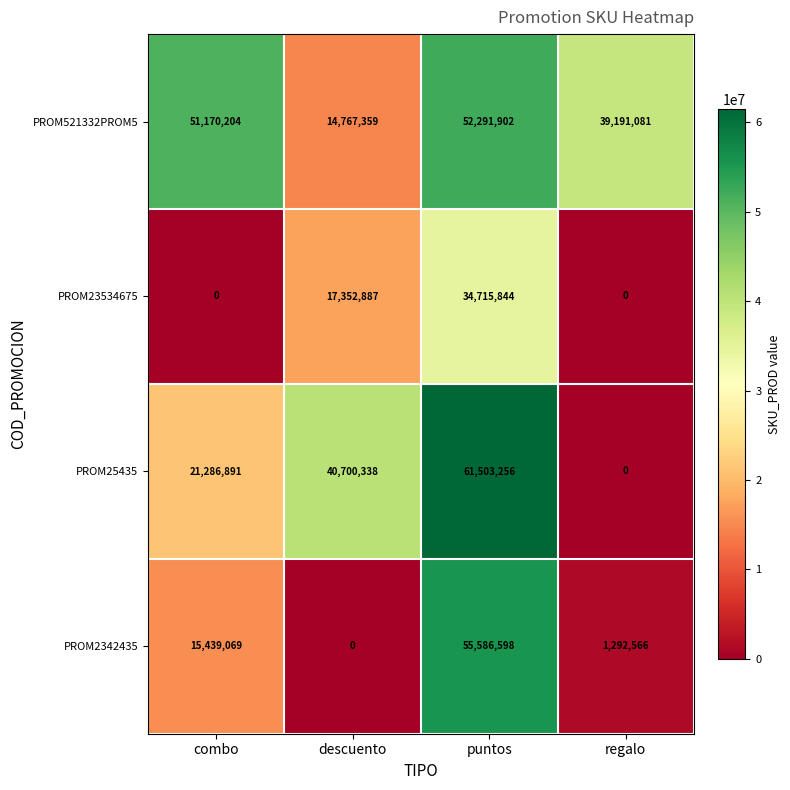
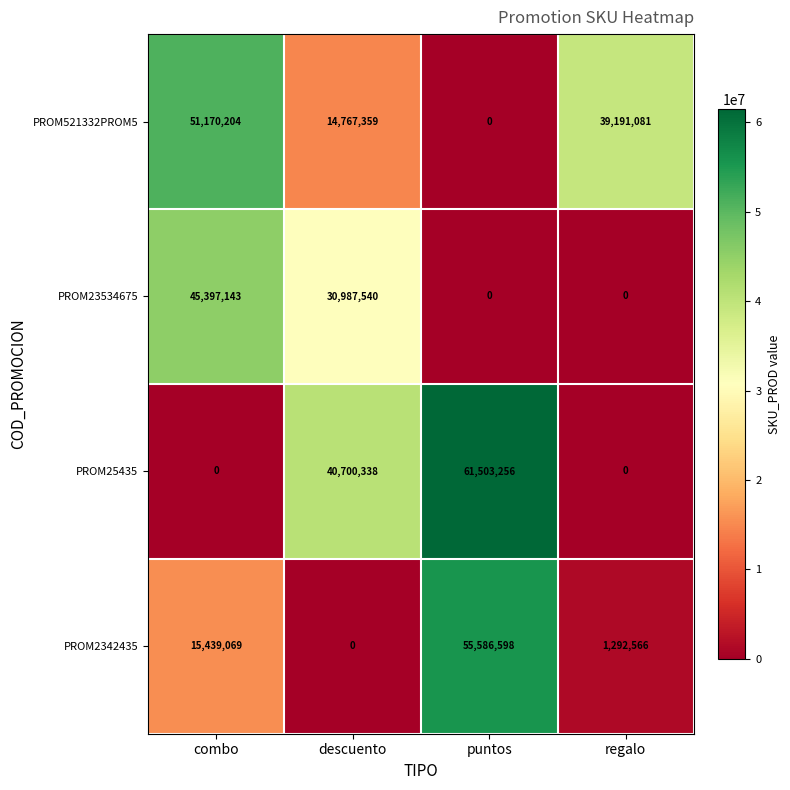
  {
    "PROM521332PROM5": {
      "combo": "51,170,204",
      "descuento": "14,767,359",
-     "puntos": "52,291,902",
+     "puntos": "0",
      "regalo": "39,191,081"
    },
    "PROM23534675": {
-     "combo": "0",
-     "descuento": "17,352,887",
-     "puntos": "34,715,844",
+     "combo": "45,397,143",
+     "descuento": "30,987,540",
+     "puntos": "0",
      "regalo": "0"
    },
    "PROM25435": {
-     "combo": "21,286,891",
+     "combo": "0",
      "descuento": "40,700,338",
      "puntos": "61,503,256",
      "regalo": "0"
    },
    "PROM2342435": {
      "combo": "15,439,069",
      "descuento": "0",
      "puntos": "55,586,598",
      "regalo": "1,292,566"
    }
  }
